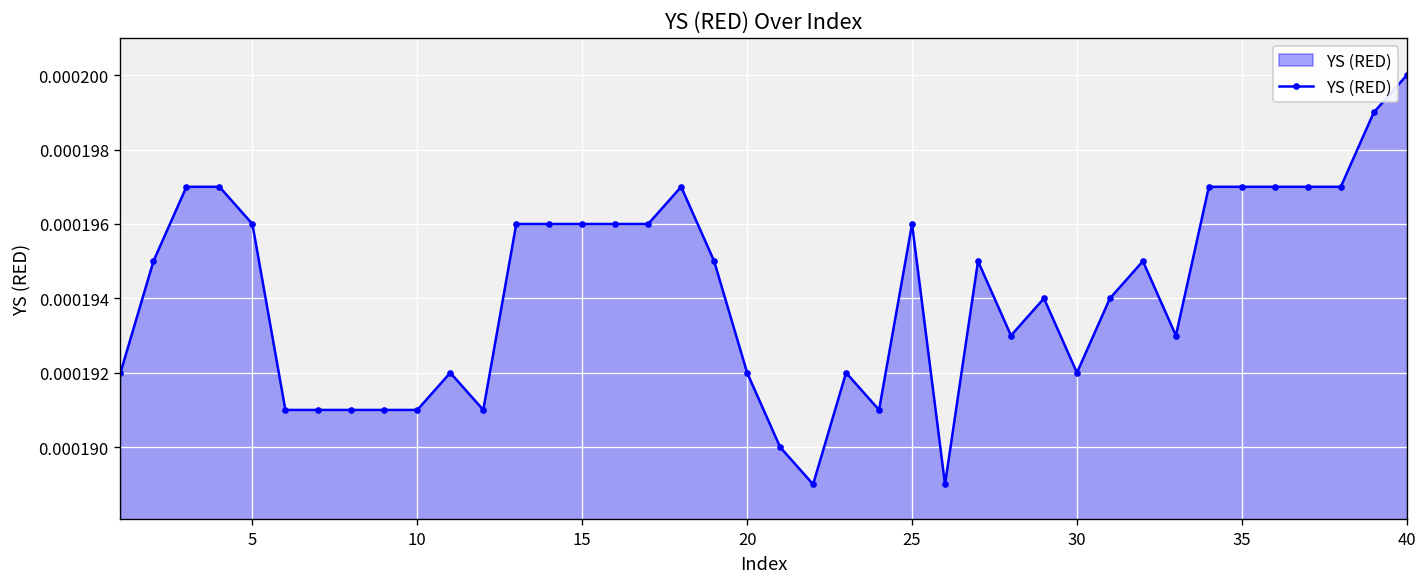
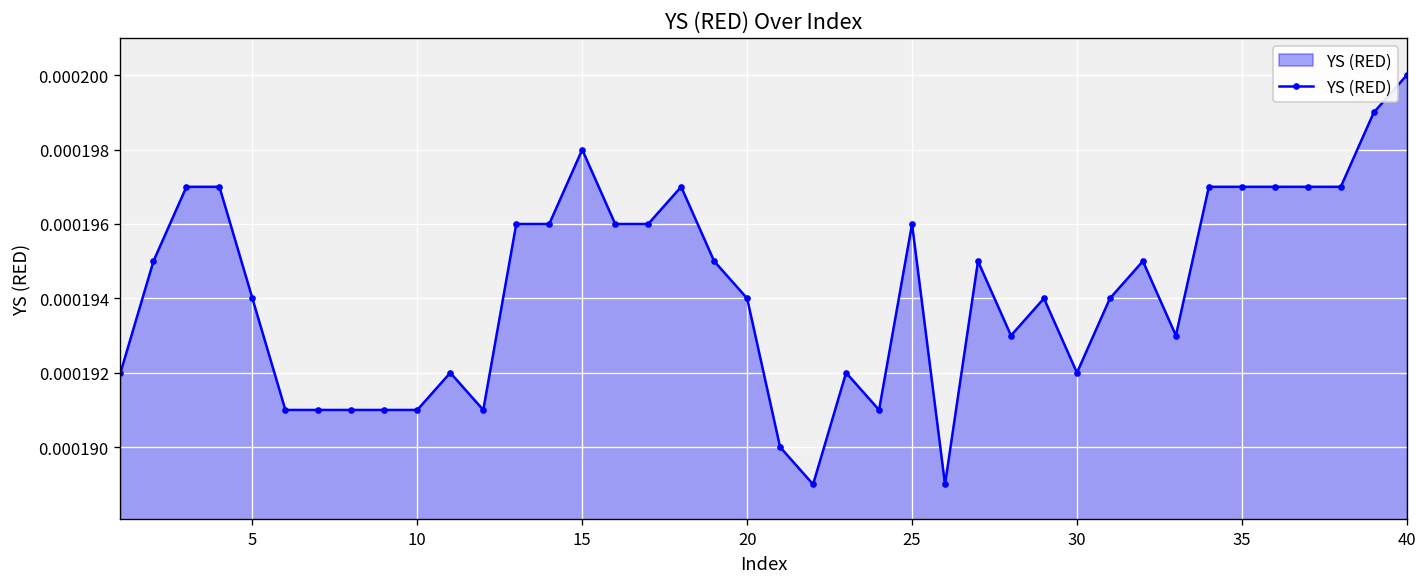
  {
-   "5": 0.000196,
+   "5": 0.000194,
    "10": 0.000191,
-   "15": 0.000196,
-   "20": 0.000192,
+   "15": 0.000198,
+   "20": 0.000194,
    "25": 0.000196,
    "30": 0.000192,
    "35": 0.000197,
    "40": 0.000200
  }
